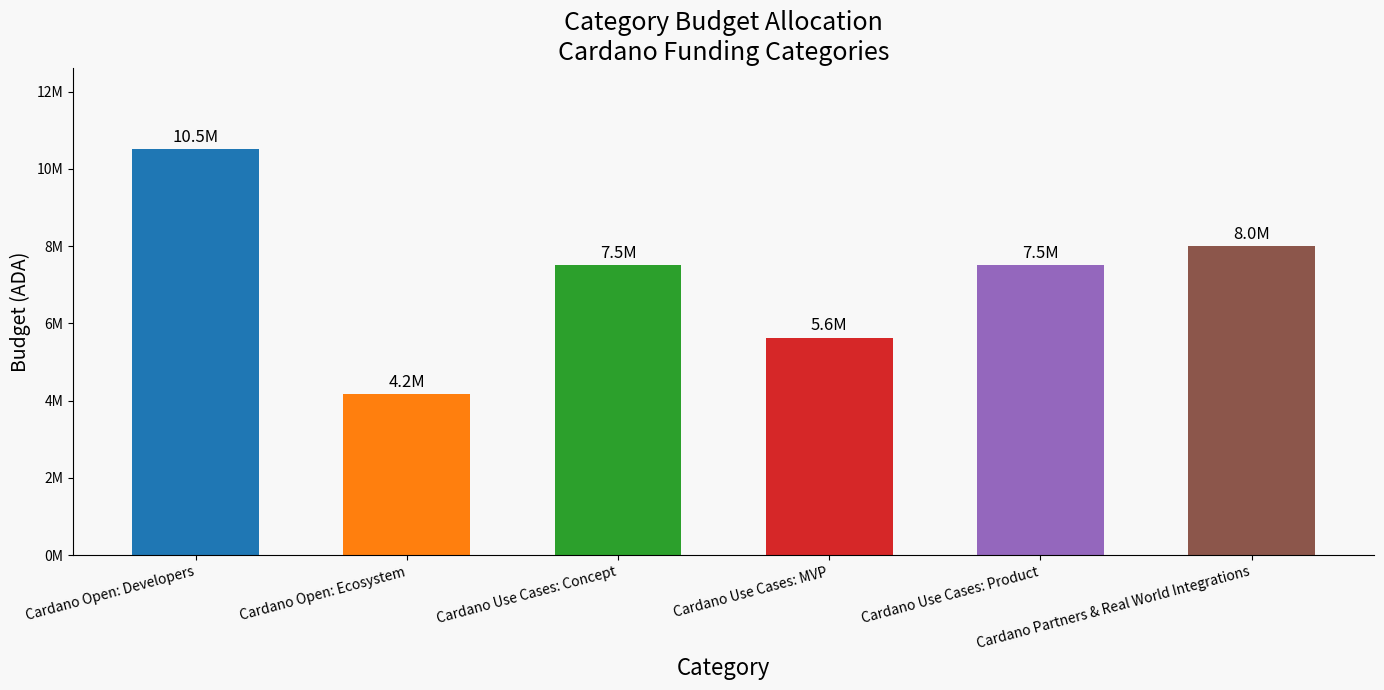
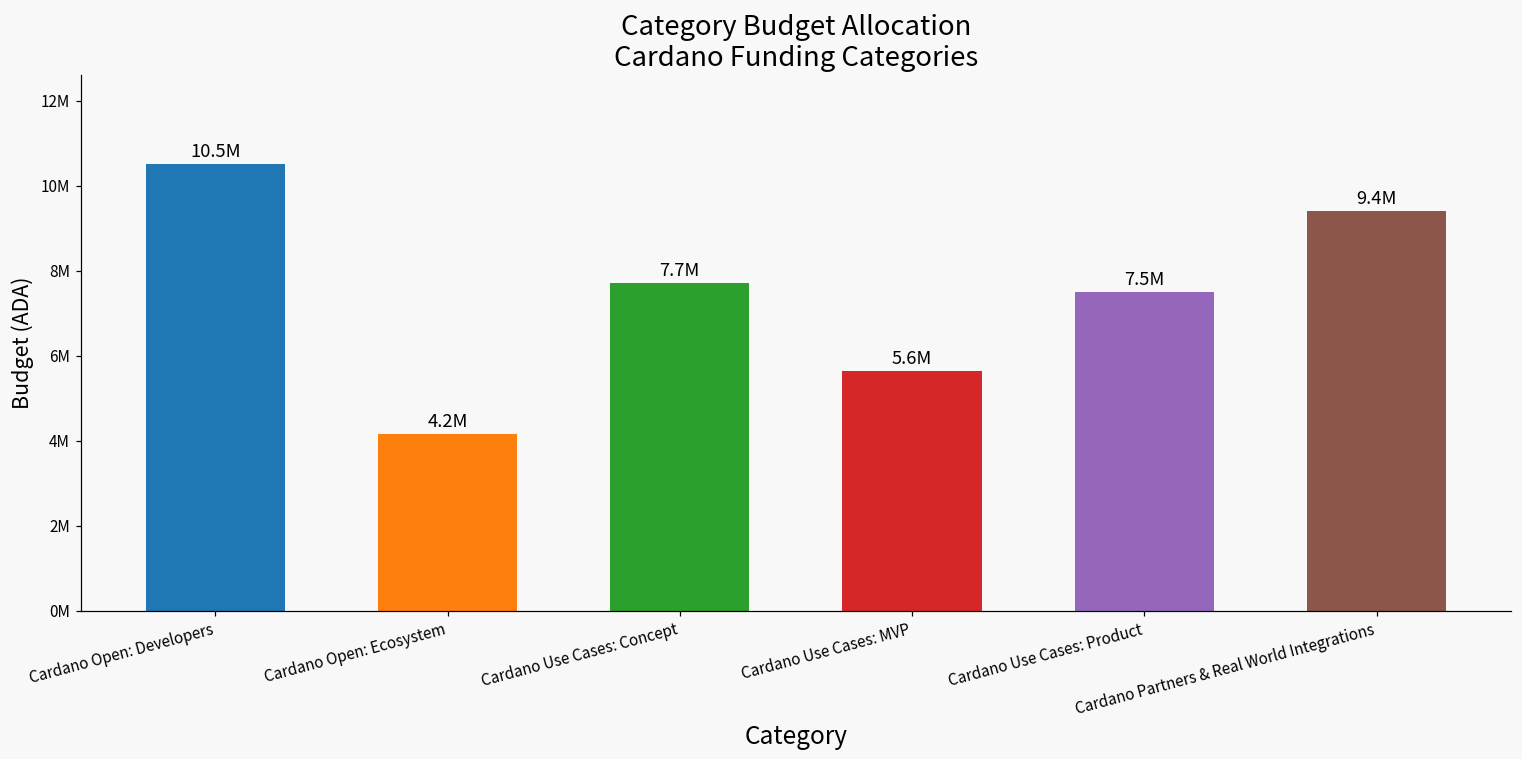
  {
    "Cardano Open: Developers": "10.5M",
    "Cardano Open: Ecosystem": "4.2M",
-   "Cardano Use Cases: Concept": "7.5M",
+   "Cardano Use Cases: Concept": "7.7M",
    "Cardano Use Cases: MVP": "5.6M",
    "Cardano Use Cases: Product": "7.5M",
-   "Cardano Partners & Real World Integrations": "8.0M"
+   "Cardano Partners & Real World Integrations": "9.4M"
  }
